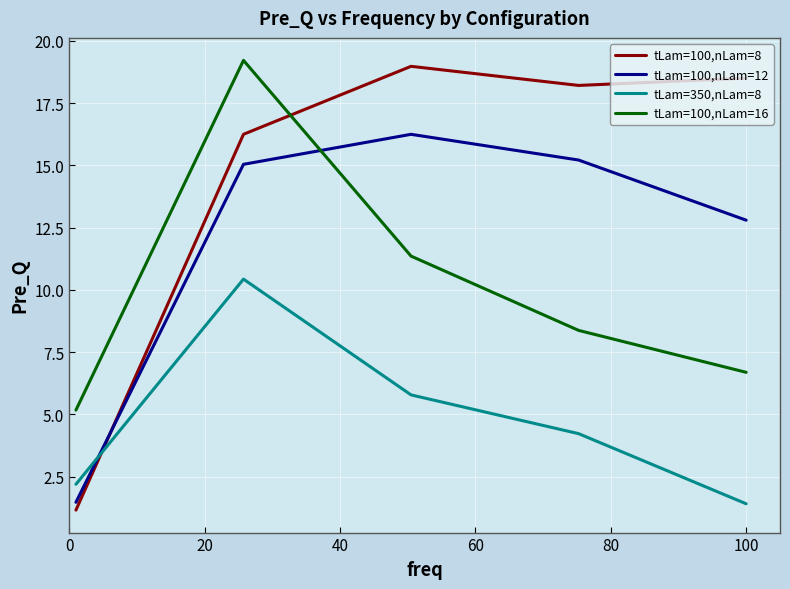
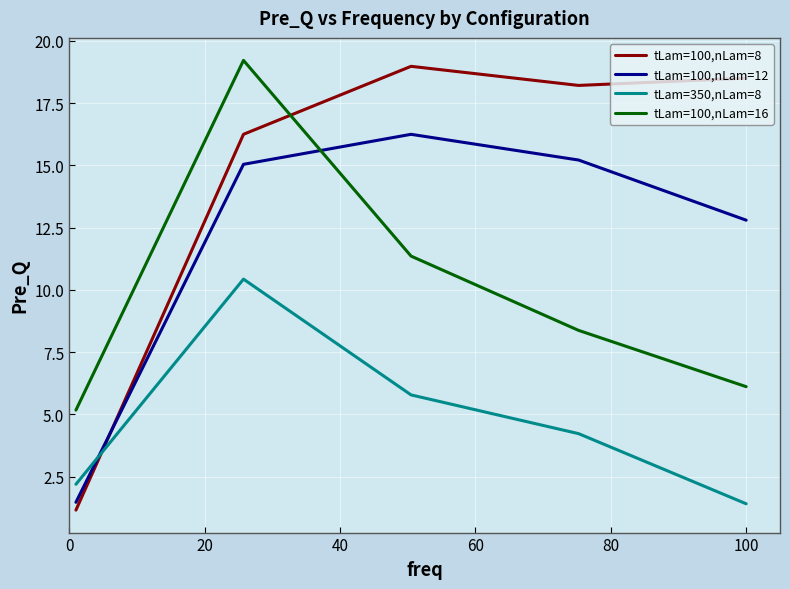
  {
    "tLam=100,nLam=12": {
      "100": 12.8
    },
    "tLam=350,nLam=8": {
      "100": 1.4
    },
    "tLam=100,nLam=16": {
-     "100": 6.7
+     "100": 6.1
    }
  }
